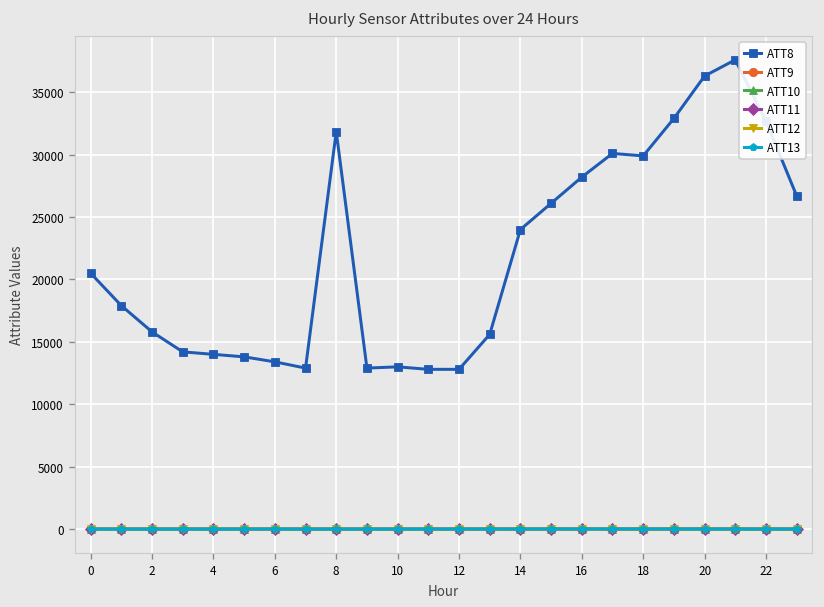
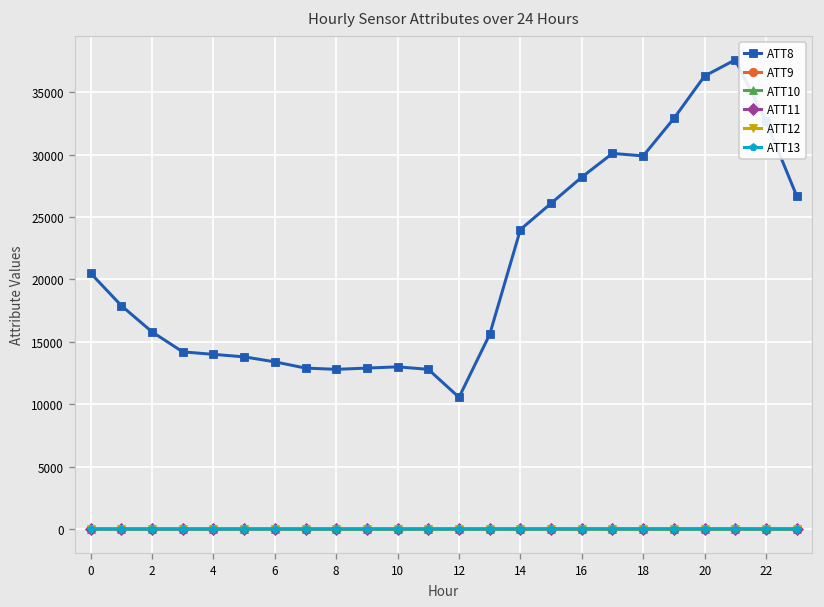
  {
    "ATT8": {
      "0": 20500,
      "2": 15800,
      "4": 14000,
      "6": 13400,
-     "8": 31800,
+     "8": 12800,
      "10": 13000,
-     "12": 12800,
+     "12": 10600,
      "14": 24000,
      "16": 28200,
      "18": 29900,
      "20": 36300
    },
    "ATT13": {
      "0": 0,
      "2": 0,
      "4": 0,
      "6": 0,
      "8": 0,
      "10": 0,
      "12": 0,
      "14": 0,
      "16": 0,
      "18": 0,
      "20": 0,
      "22": 0
    }
  }
